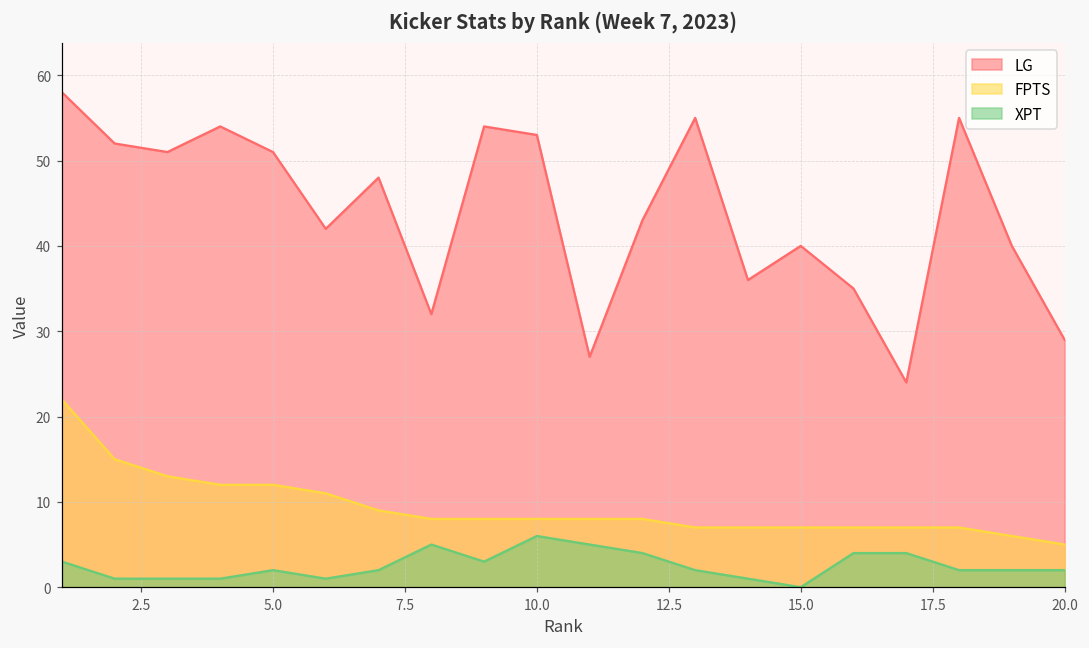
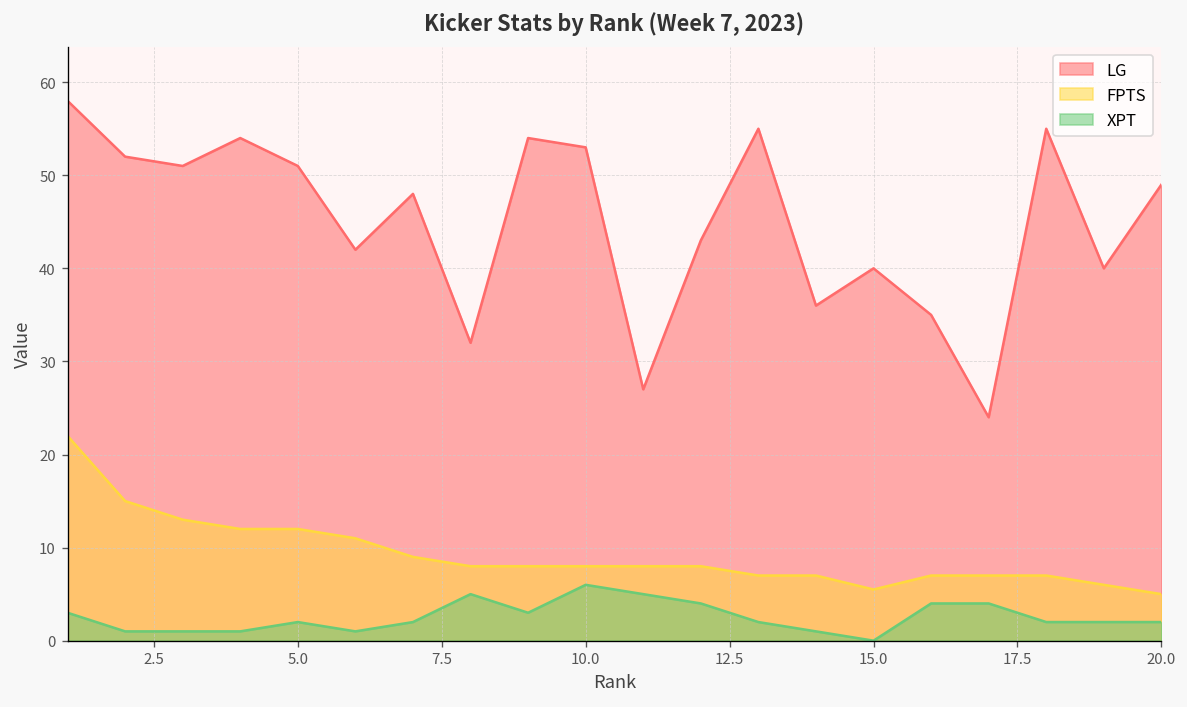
  {
    "LG": {
      "5.0": 51,
      "10.0": 53,
      "15.0": 40,
-     "20.0": 29
+     "20.0": 49
    },
    "FPTS": {
      "5.0": 12,
      "10.0": 8,
-     "15.0": 7,
+     "15.0": 6,
      "20.0": 5
    },
    "XPT": {
      "5.0": 2,
      "10.0": 6,
      "15.0": 0,
      "20.0": 2
    }
  }
